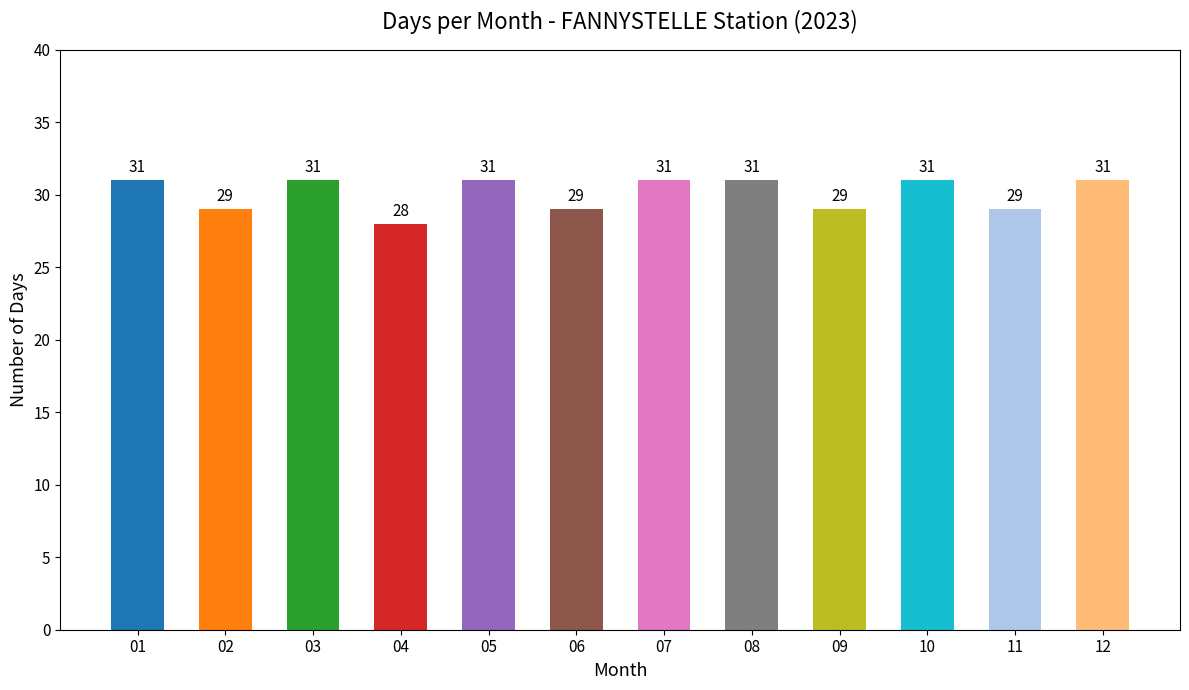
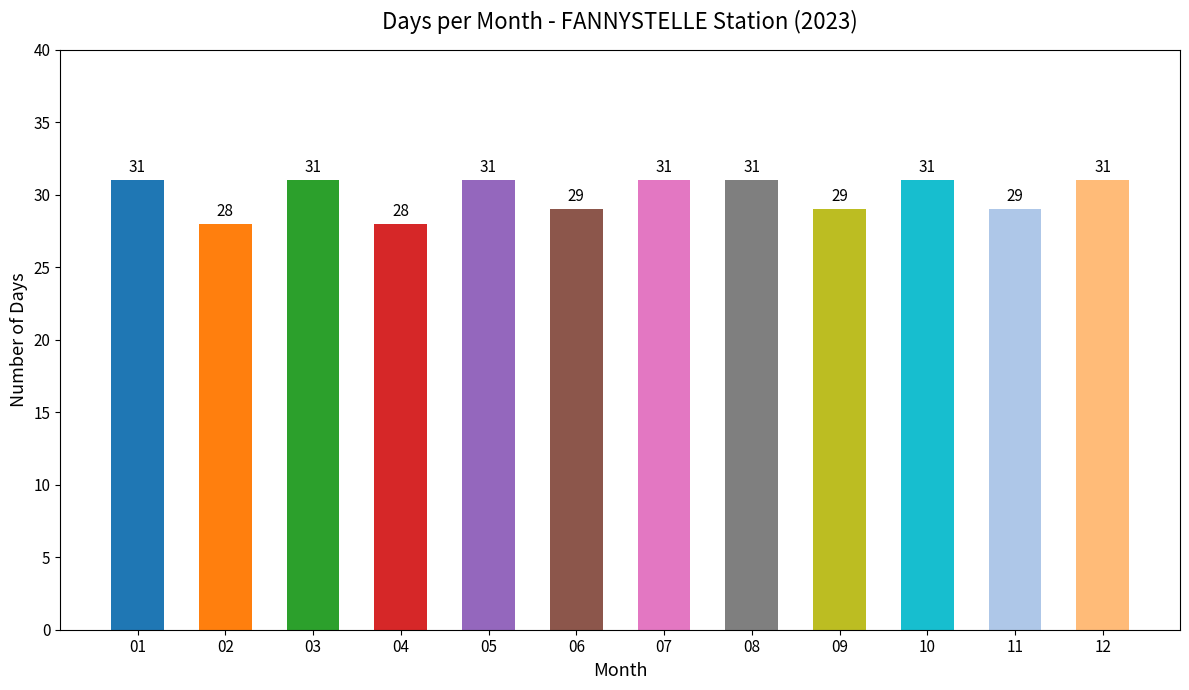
  {
    "01": 31,
-   "02": 29,
+   "02": 28,
    "03": 31,
    "04": 28,
    "05": 31,
    "06": 29,
    "07": 31,
    "08": 31,
    "09": 29,
    "10": 31,
    "11": 29,
    "12": 31
  }
